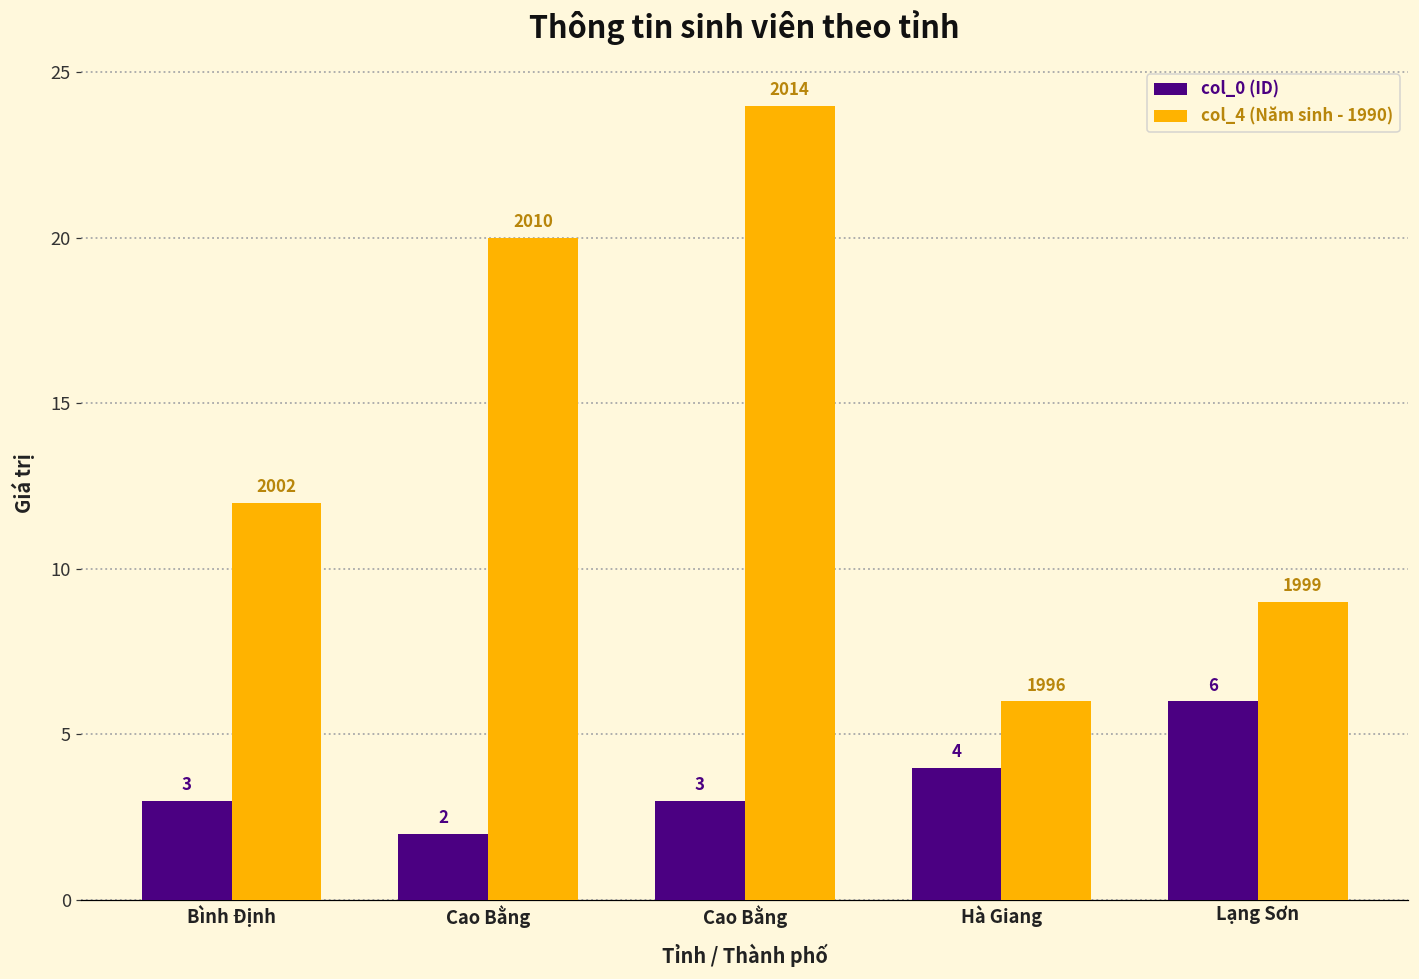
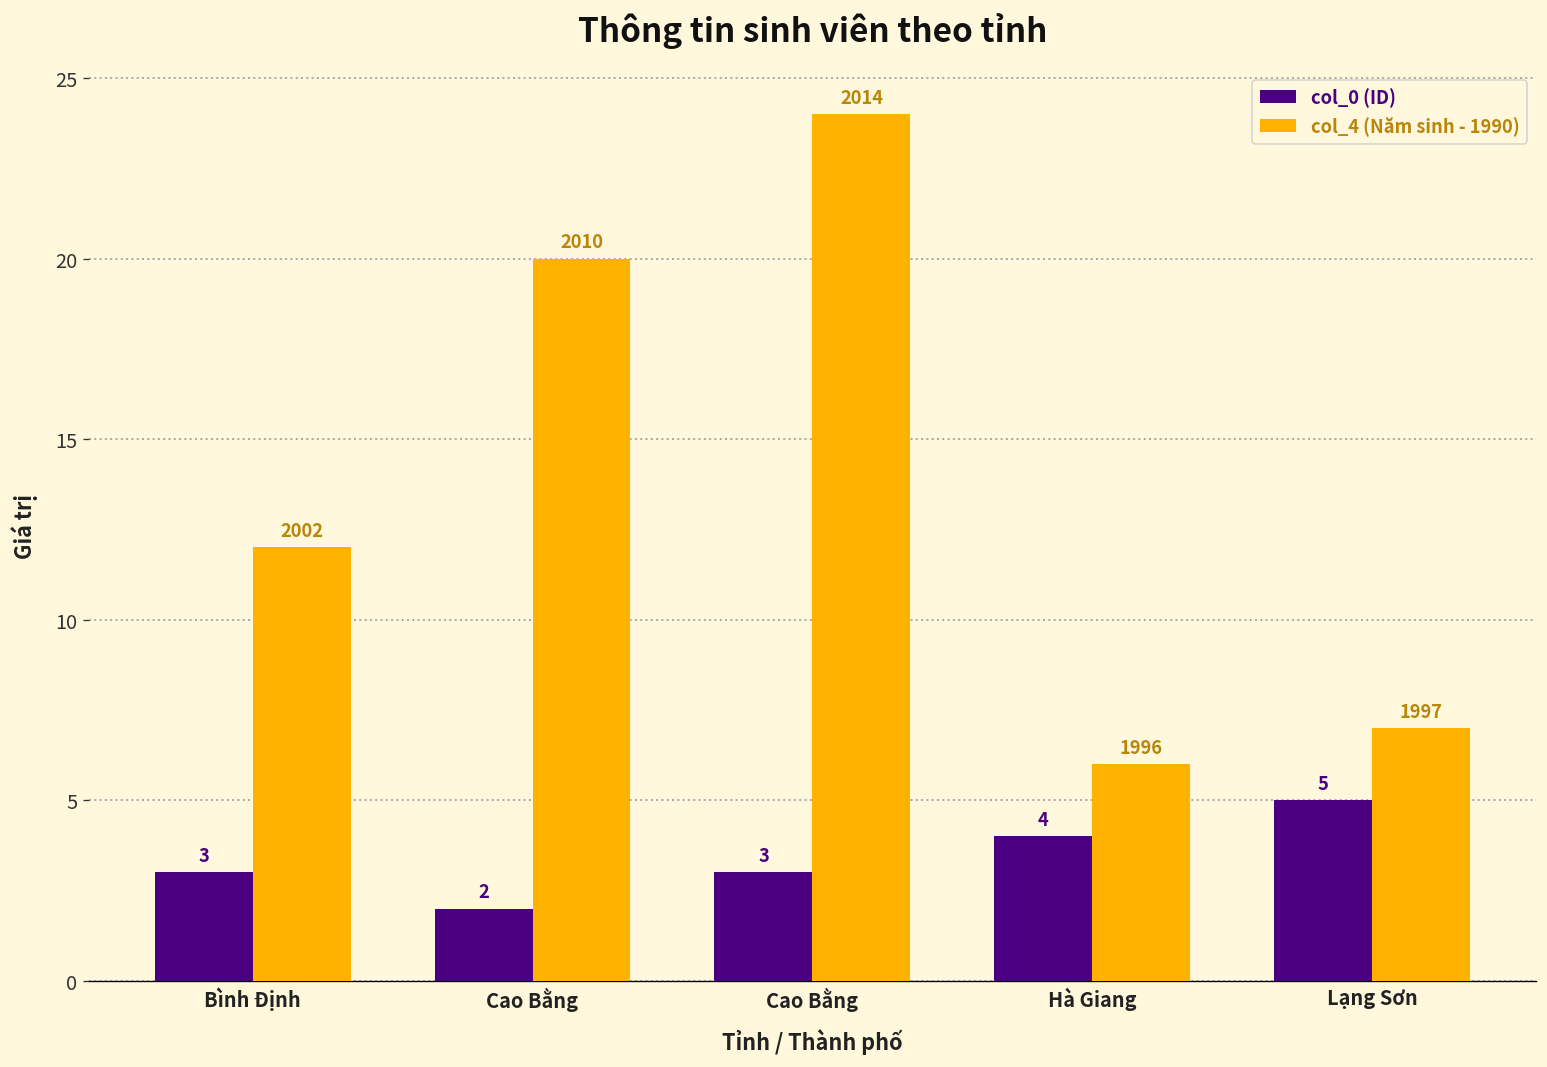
  {
    "col_0 (ID)": {
      "Bình Định": 3,
      "Hà Giang": 4,
-     "Lạng Sơn": 6
+     "Lạng Sơn": 5
    },
    "col_4 (Năm sinh - 1990)": {
-     "Lạng Sơn": 1999
+     "Lạng Sơn": 1997
    }
  }
